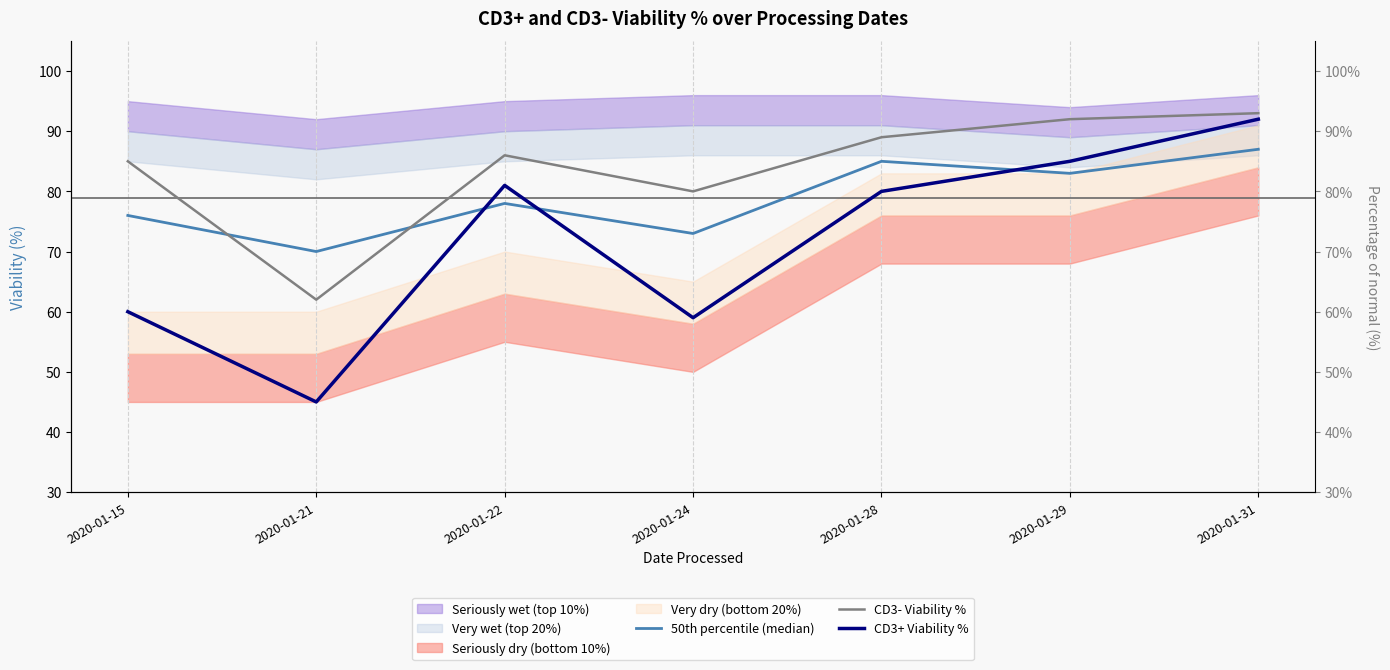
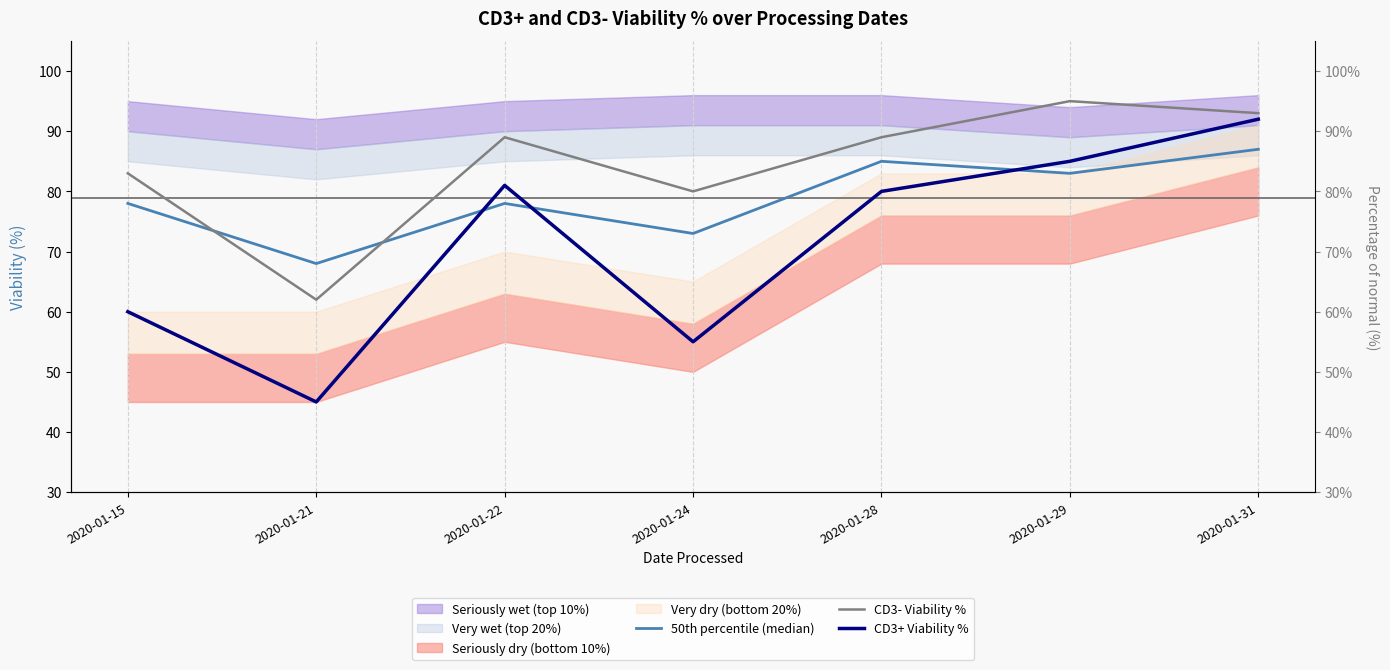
  {
    "50th percentile (median)": {
-     "2020-01-15": 76,
-     "2020-01-21": 70,
+     "2020-01-15": 78,
+     "2020-01-21": 68,
      "2020-01-22": 78,
      "2020-01-24": 73,
      "2020-01-28": 85,
      "2020-01-31": 87
    },
    "CD3- Viability %": {
-     "2020-01-15": 85,
+     "2020-01-15": 83,
      "2020-01-21": 62,
-     "2020-01-22": 86,
+     "2020-01-22": 89,
      "2020-01-24": 80,
      "2020-01-28": 89,
-     "2020-01-29": 92,
+     "2020-01-29": 95,
      "2020-01-31": 93
    },
    "CD3+ Viability %": {
      "2020-01-21": 45,
      "2020-01-22": 81,
-     "2020-01-24": 59,
+     "2020-01-24": 55,
      "2020-01-28": 80,
      "2020-01-29": 85,
      "2020-01-31": 92
    }
  }
